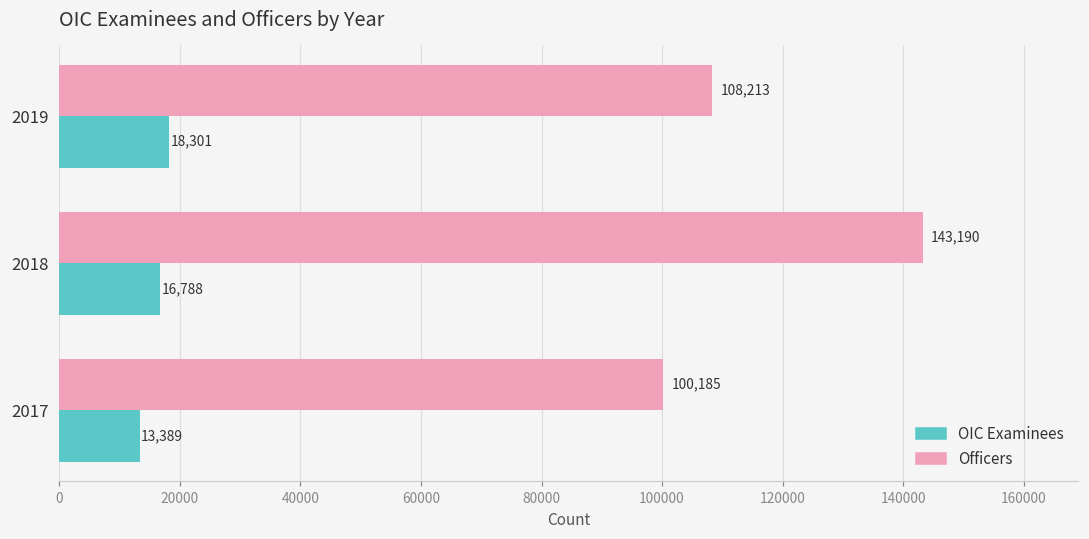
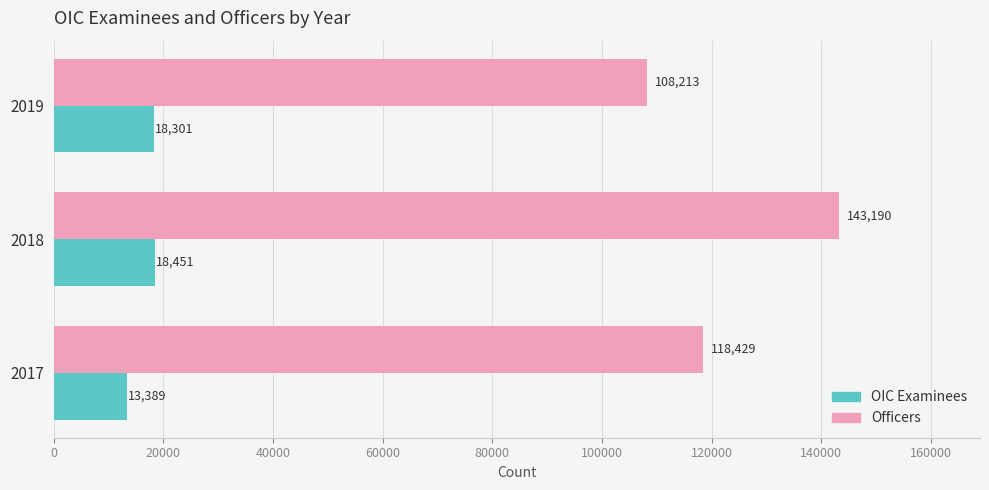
  {
    "OIC Examinees": {
      "2019": "18,301",
-     "2018": "16,788",
+     "2018": "18,451",
      "2017": "13,389"
    },
    "Officers": {
      "2019": "108,213",
      "2018": "143,190",
-     "2017": "100,185"
+     "2017": "118,429"
    }
  }
